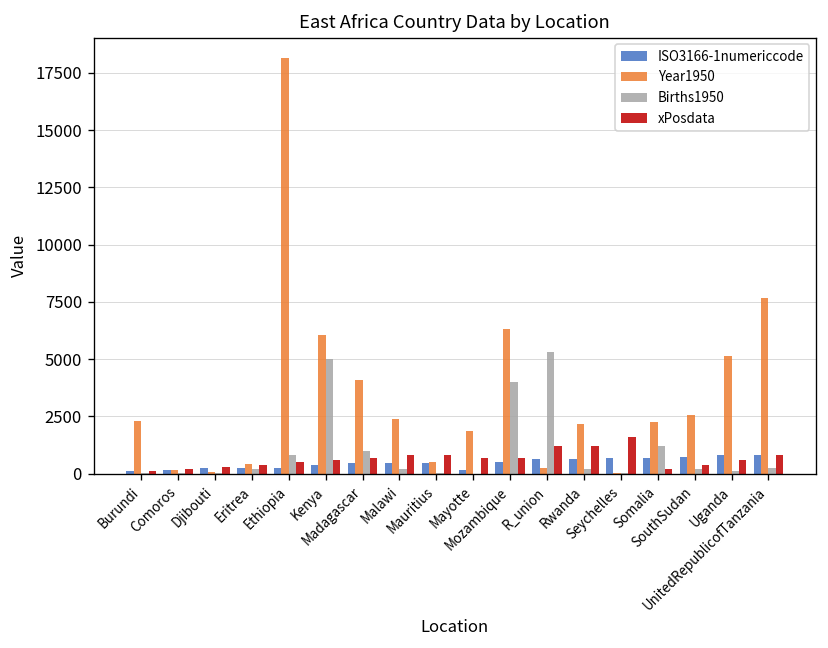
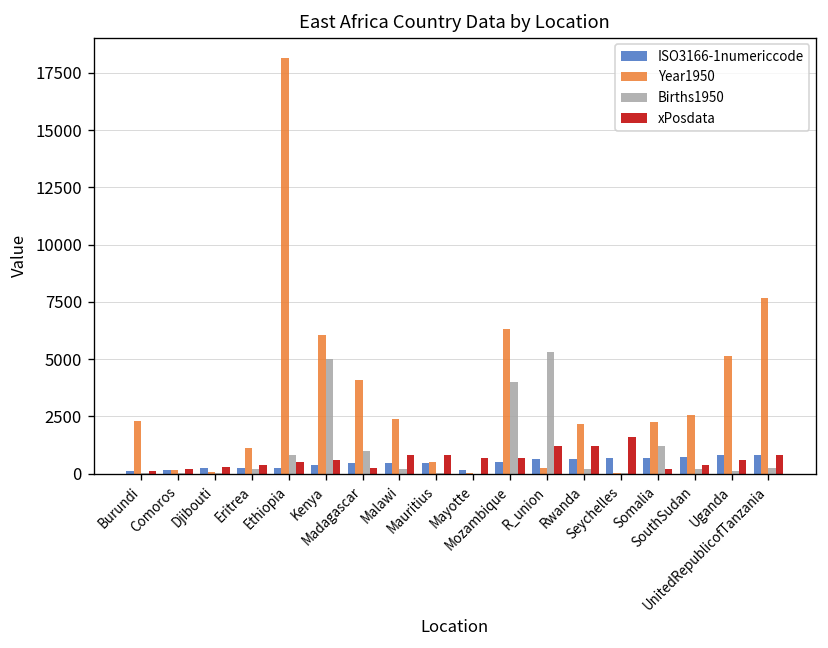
  {
    "ISO3166-1numericcode": {
      "Comoros": 200,
      "Djibouti": 300,
      "Eritrea": 200,
      "Ethiopia": 200,
      "Kenya": 400,
      "Madagascar": 500,
      "Malawi": 500,
      "Mauritius": 500,
      "Mayotte": 200,
      "Mozambique": 500,
      "R_union": 600,
      "Rwanda": 600,
      "Seychelles": 700,
      "Somalia": 700,
      "SouthSudan": 700,
      "Uganda": 800,
      "UnitedRepublicofTanzania": 800
    },
    "Year1950": {
      "Burundi": 2300,
      "Comoros": 200,
-     "Eritrea": 400,
+     "Eritrea": 1100,
      "Ethiopia": 18100,
      "Kenya": 6100,
      "Madagascar": 4100,
      "Malawi": 2400,
      "Mauritius": 500,
-     "Mayotte": 1900,
+     "Mayotte": 0,
      "Mozambique": 6300,
      "R_union": 200,
      "Rwanda": 2200,
      "Somalia": 2300,
      "SouthSudan": 2600,
      "Uganda": 5200,
      "UnitedRepublicofTanzania": 7700
    },
    "Births1950": {
      "Eritrea": 200,
      "Ethiopia": 800,
      "Kenya": 5000,
      "Madagascar": 1000,
      "Malawi": 200,
      "Mozambique": 4000,
      "R_union": 5300,
      "Rwanda": 200,
      "Somalia": 1200,
      "SouthSudan": 200,
      "UnitedRepublicofTanzania": 300
    },
    "xPosdata": {
      "Comoros": 200,
      "Djibouti": 300,
      "Eritrea": 400,
      "Ethiopia": 500,
      "Kenya": 600,
-     "Madagascar": 700,
+     "Madagascar": 200,
      "Malawi": 800,
      "Mauritius": 800,
      "Mayotte": 700,
      "Mozambique": 700,
      "R_union": 1200,
      "Rwanda": 1200,
      "Seychelles": 1600,
      "Somalia": 200,
      "SouthSudan": 400,
      "Uganda": 600,
      "UnitedRepublicofTanzania": 800
    }
  }
